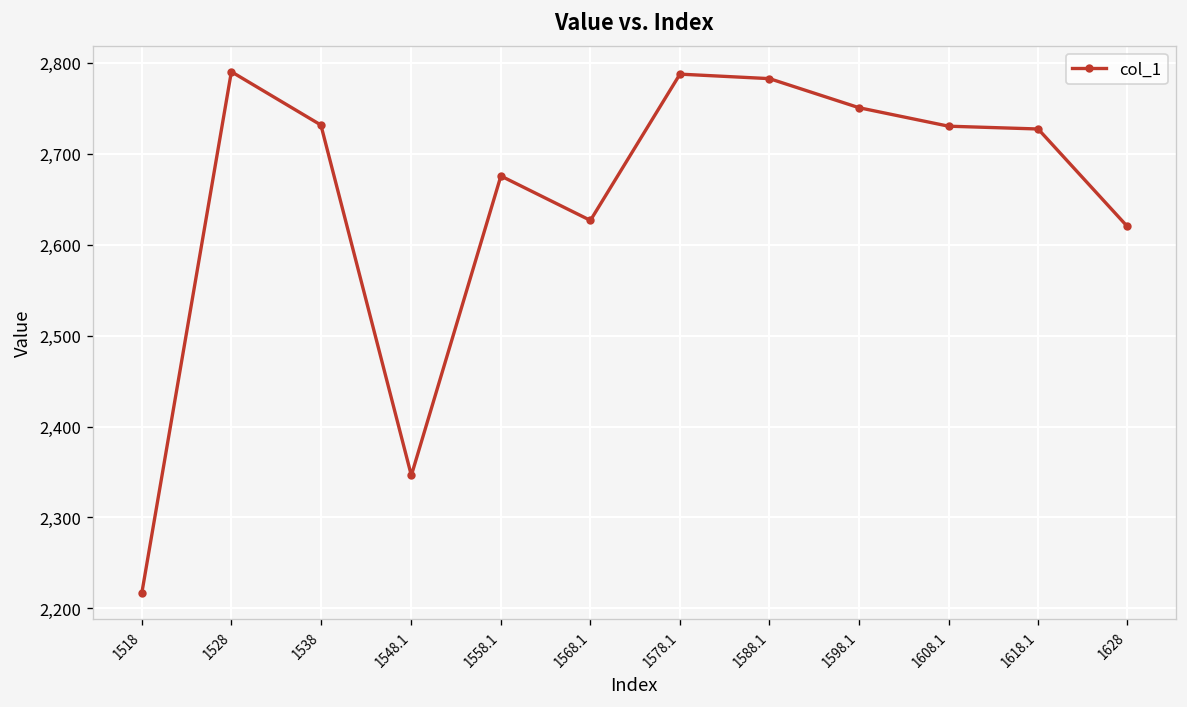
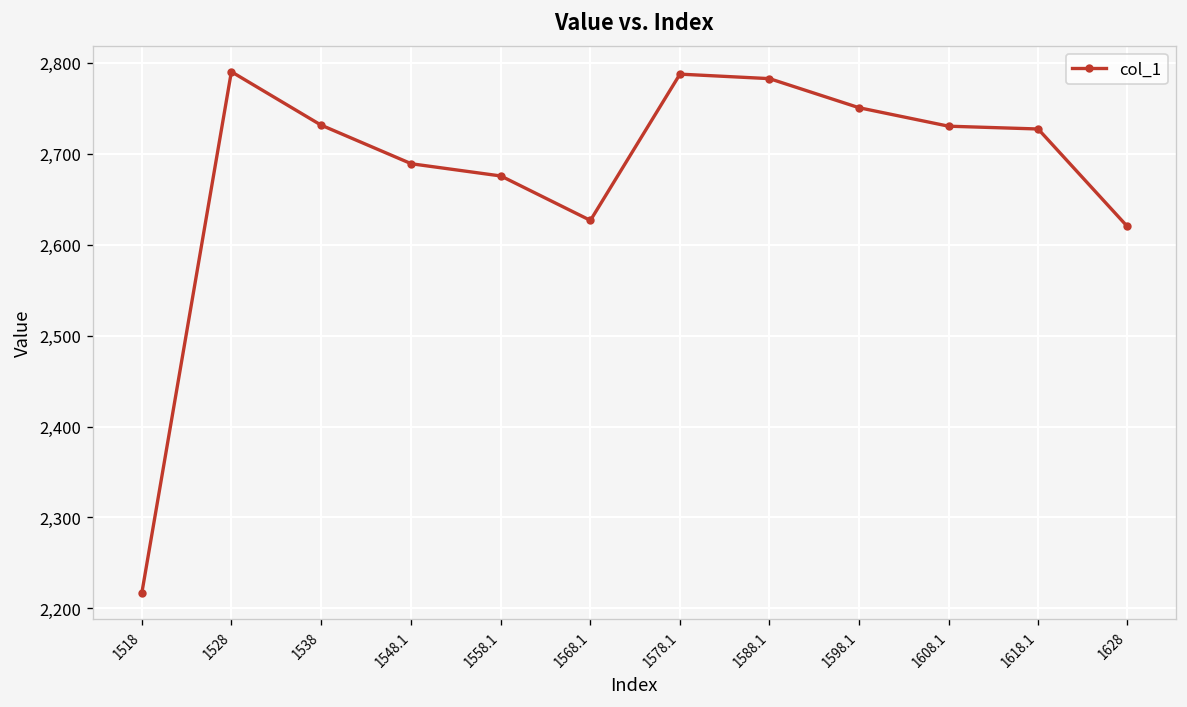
  {
    "1518": "2,220",
    "1528": "2,790",
    "1538": "2,730",
-   "1548.1": "2,350",
+   "1548.1": "2,690",
    "1558.1": "2,680",
    "1568.1": "2,630",
    "1578.1": "2,790",
    "1588.1": "2,780",
    "1598.1": "2,750",
    "1608.1": "2,730",
    "1618.1": "2,730",
    "1628": "2,620"
  }
